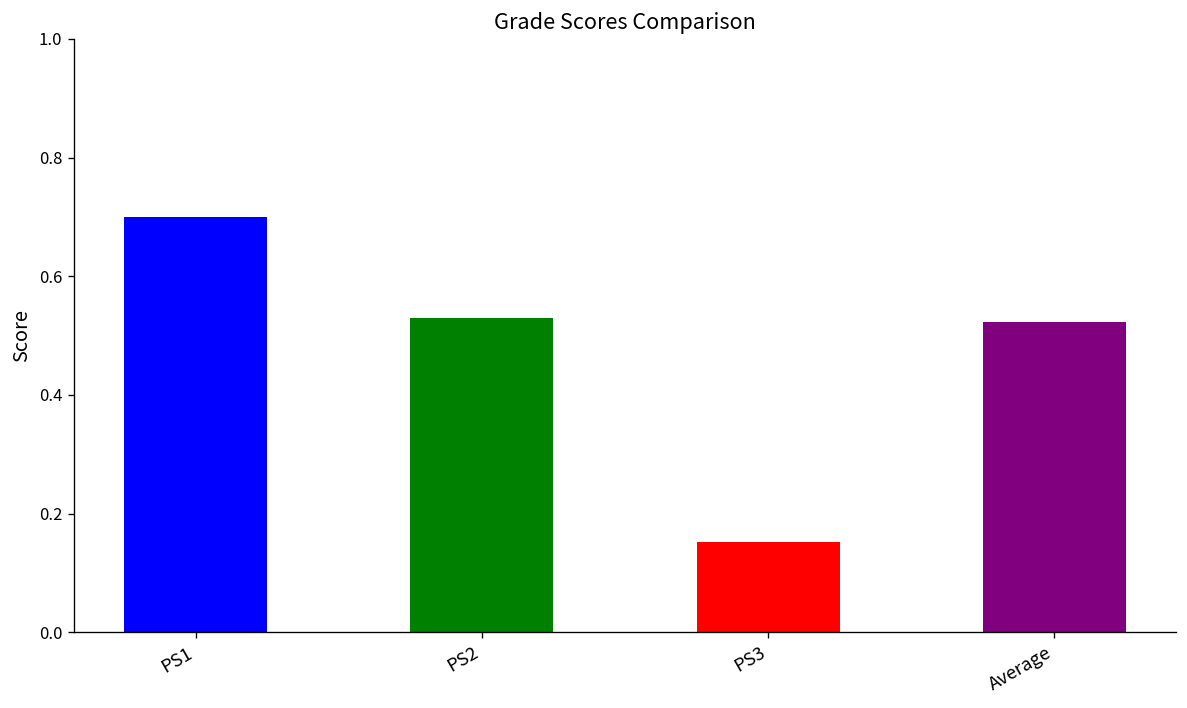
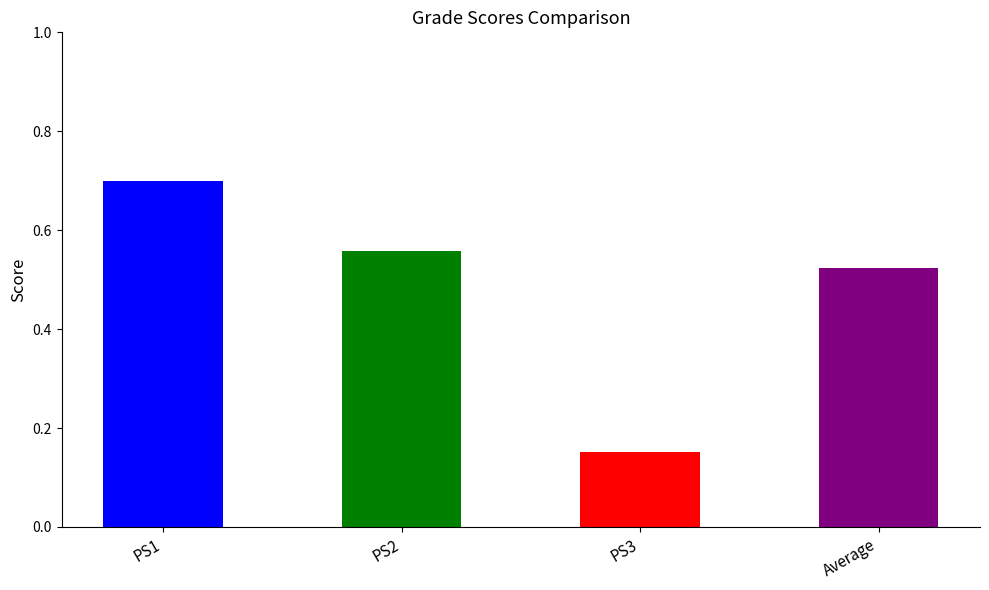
  {
    "PS1": 0.70,
-   "PS2": 0.53,
+   "PS2": 0.56,
    "PS3": 0.15,
    "Average": 0.52
  }
